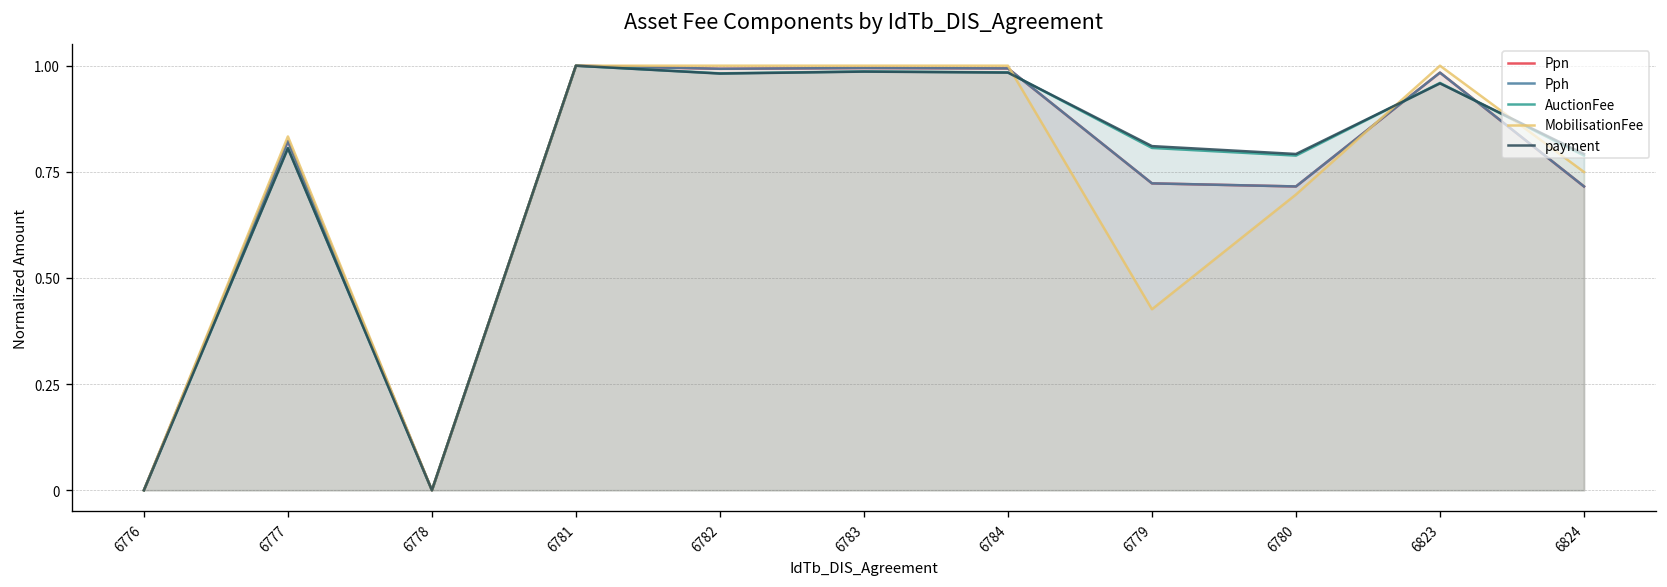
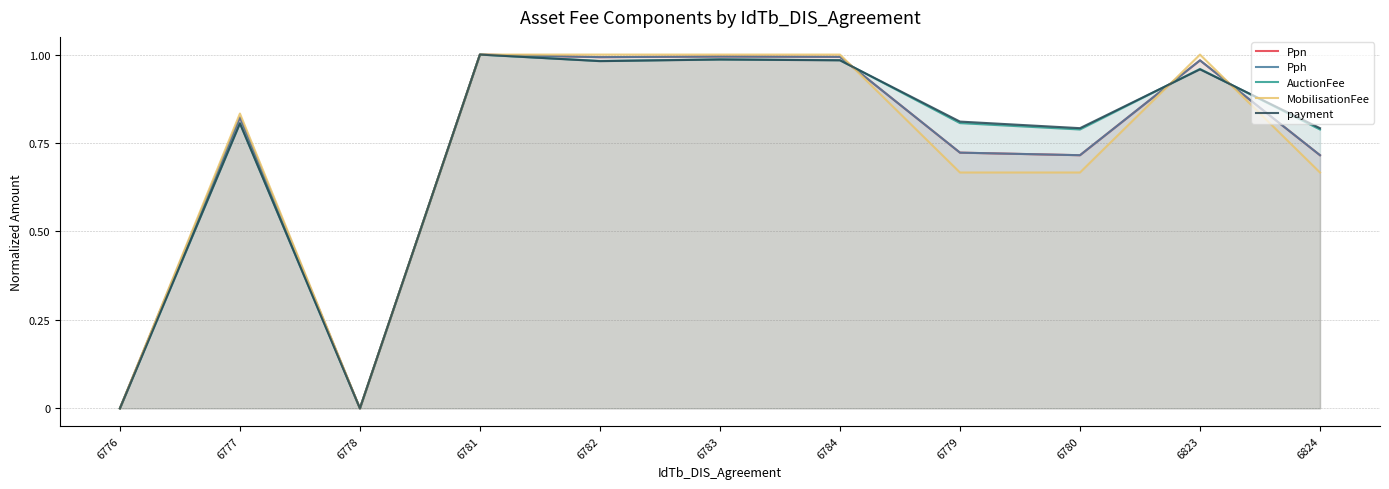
  {
    "MobilisationFee": {
      "6777": 0.83,
-     "6779": 0.43,
-     "6780": 0.70,
+     "6779": 0.67,
+     "6780": 0.67,
      "6823": 1.00,
-     "6824": 0.75
+     "6824": 0.67
    }
  }
